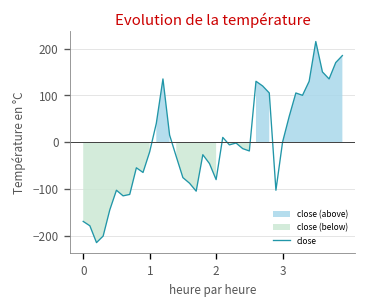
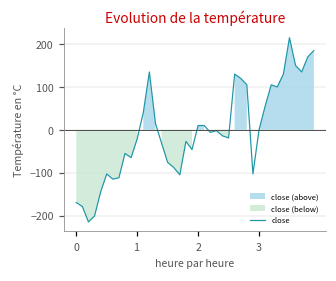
  {
    "0": -170,
    "1": -20,
-   "2": -80,
+   "2": 10,
    "3": 0
  }
